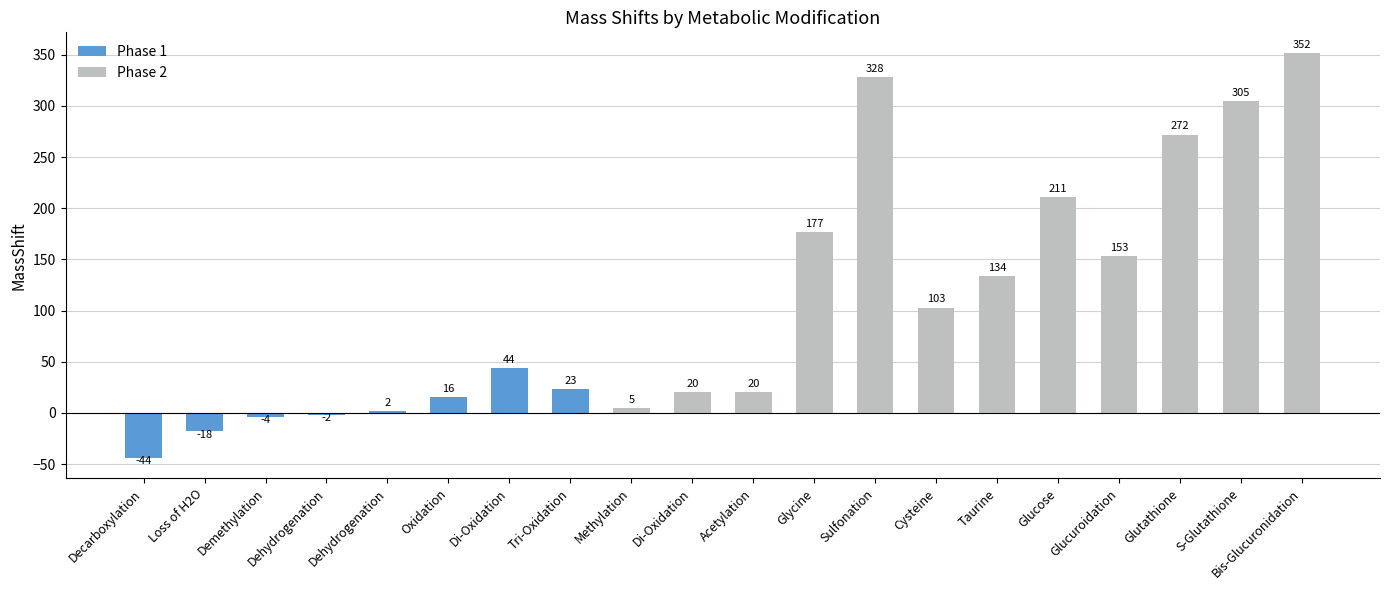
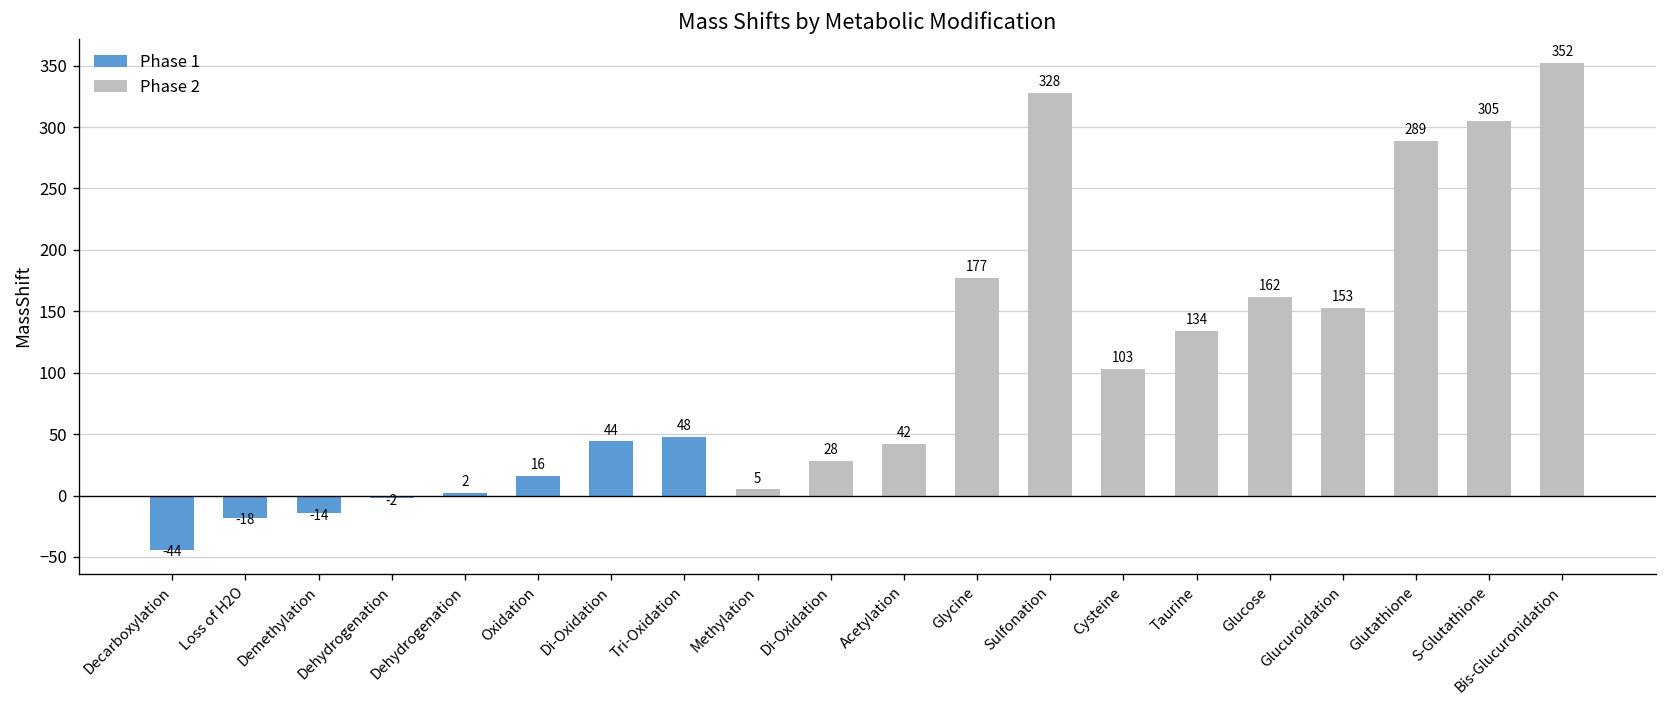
  {
    "Phase 1": {
      "Decarboxylation": -44,
      "Loss of H2O": -18,
-     "Demethylation": -4,
+     "Demethylation": -14,
      "Oxidation": 16,
      "Di-Oxidation": 44,
-     "Tri-Oxidation": 23
+     "Tri-Oxidation": 48
    },
    "Phase 2": {
      "Methylation": 5,
-     "Di-Oxidation": 20,
-     "Acetylation": 20,
+     "Di-Oxidation": 28,
+     "Acetylation": 42,
      "Glycine": 177,
      "Sulfonation": 328,
      "Cysteine": 103,
      "Taurine": 134,
-     "Glucose": 211,
+     "Glucose": 162,
      "Glucuroidation": 153,
-     "Glutathione": 272,
+     "Glutathione": 289,
      "S-Glutathione": 305,
      "Bis-Glucuronidation": 352
    }
  }
